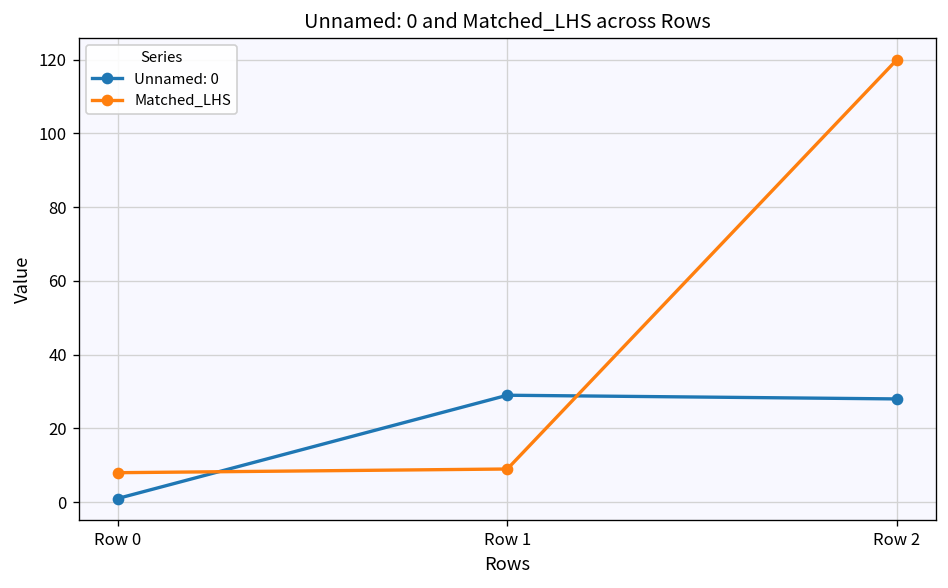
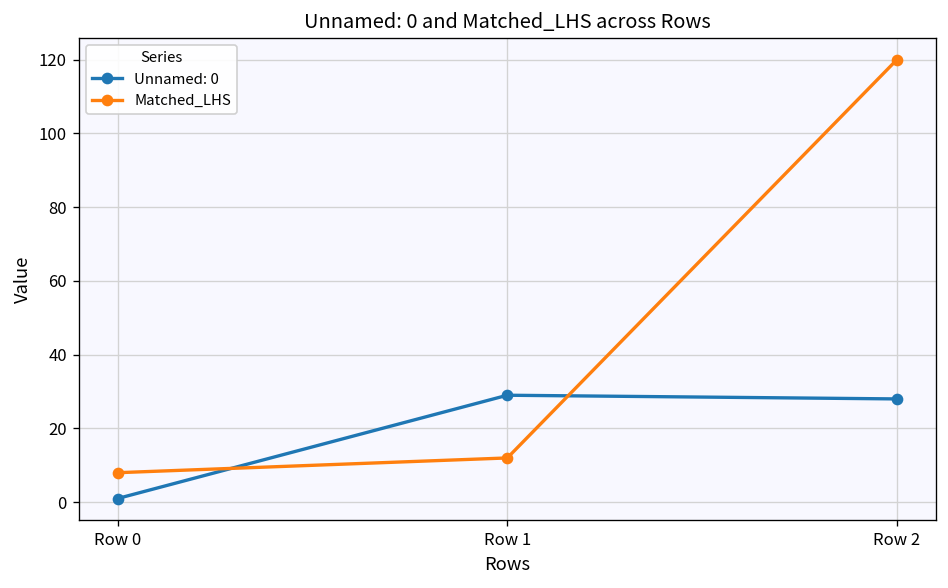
  {
    "Unnamed: 0": {
      "Row 0": 1,
      "Row 1": 29,
      "Row 2": 28
    },
    "Matched_LHS": {
      "Row 0": 8,
-     "Row 1": 9,
+     "Row 1": 12,
      "Row 2": 120
    }
  }
